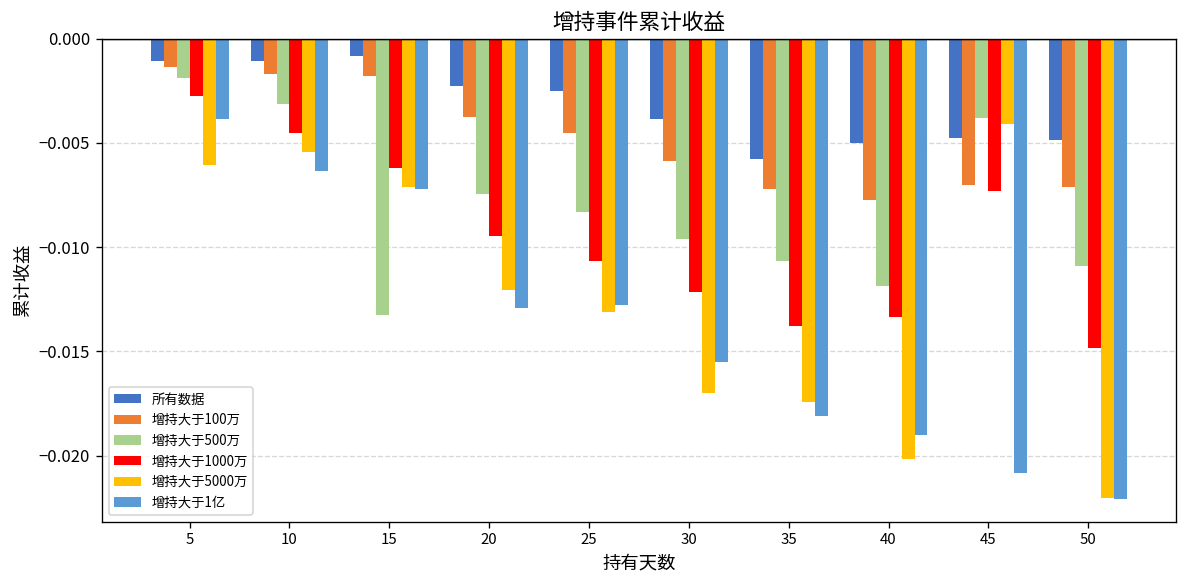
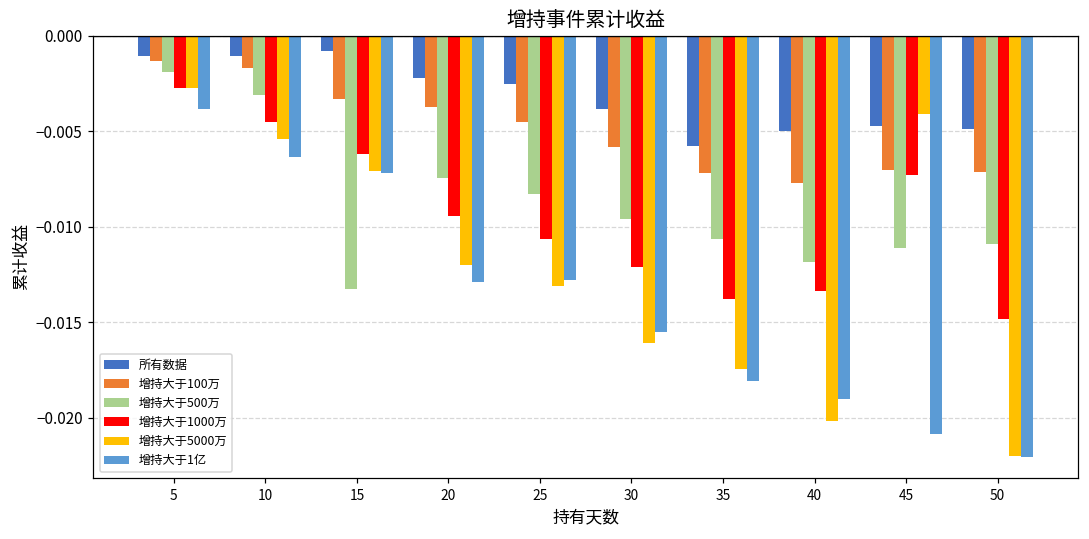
  {
    "增持大于100万": {
      "5": -0.0013,
      "10": -0.0017,
-     "15": -0.0018,
+     "15": -0.0033,
      "20": -0.0038,
      "25": -0.0045,
      "30": -0.0058,
      "35": -0.0072,
      "40": -0.0077,
      "45": -0.0070,
      "50": -0.0071
    },
    "增持大于500万": {
      "5": -0.0019,
      "10": -0.0031,
      "15": -0.0133,
      "20": -0.0074,
      "25": -0.0083,
      "30": -0.0096,
      "35": -0.0107,
      "40": -0.0119,
-     "45": -0.0038,
+     "45": -0.0111,
      "50": -0.0109
    },
    "增持大于1000万": {
      "5": -0.0027,
      "10": -0.0045,
      "15": -0.0062,
      "20": -0.0095,
      "25": -0.0107,
      "30": -0.0121,
      "35": -0.0138,
      "40": -0.0134,
      "45": -0.0073,
      "50": -0.0148
    },
    "增持大于5000万": {
-     "5": -0.0061,
+     "5": -0.0027,
      "10": -0.0054,
      "15": -0.0071,
      "20": -0.0120,
      "25": -0.0131,
-     "30": -0.0170,
+     "30": -0.0161,
      "35": -0.0175,
      "40": -0.0202,
      "45": -0.0041,
      "50": -0.0220
    }
  }
